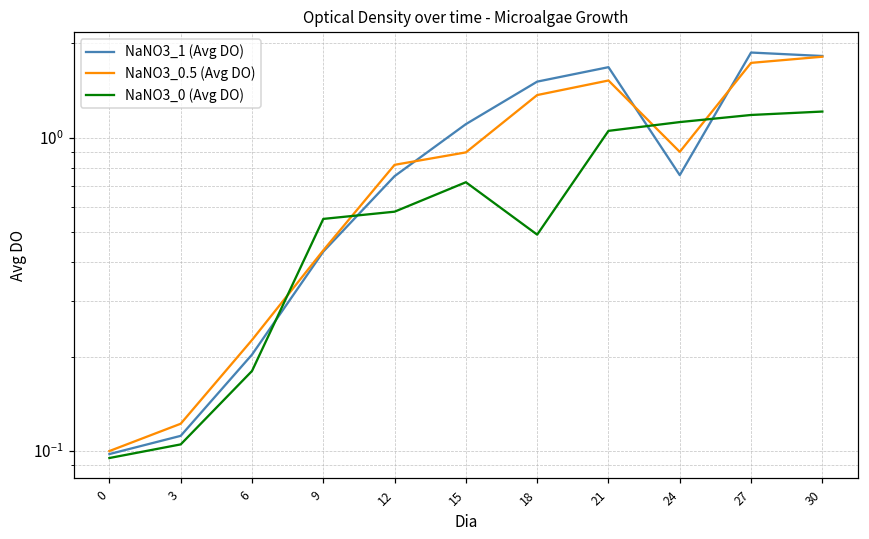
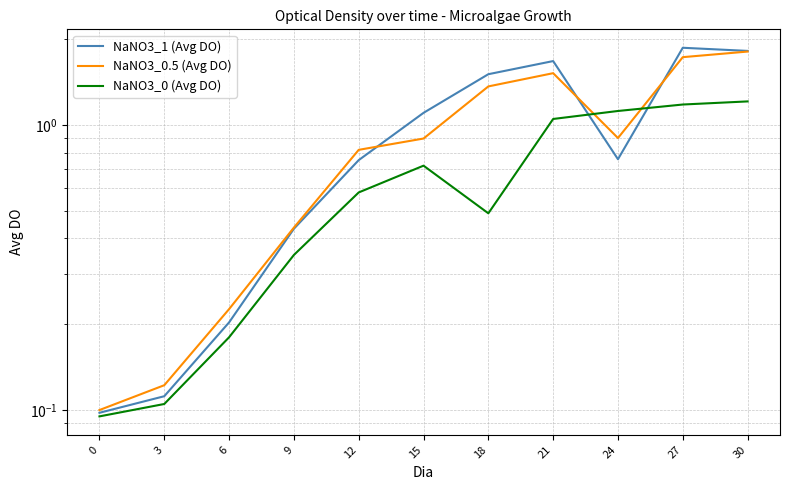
  {
    "NaNO3_1 (Avg DO)": {
      "0": 0.098,
      "3": 0.11,
      "6": 0.20,
      "12": 0.75,
      "15": 1.10,
      "18": 1.5,
      "21": 1.7,
      "24": 0.76,
      "27": 1.9
    },
    "NaNO3_0.5 (Avg DO)": {
      "0": 0.10,
      "3": 0.12,
      "6": 0.23,
      "12": 0.82,
      "15": 0.90,
      "18": 1.4,
      "21": 1.5,
      "24": 0.90,
      "27": 1.7
    },
    "NaNO3_0 (Avg DO)": {
      "0": 0.095,
      "3": 0.105,
      "6": 0.18,
-     "9": 0.55,
+     "9": 0.35,
      "12": 0.58,
      "15": 0.72,
      "18": 0.49,
      "21": 1.05,
      "24": 1.12,
      "27": 1.18,
      "30": 1.21
    }
  }
